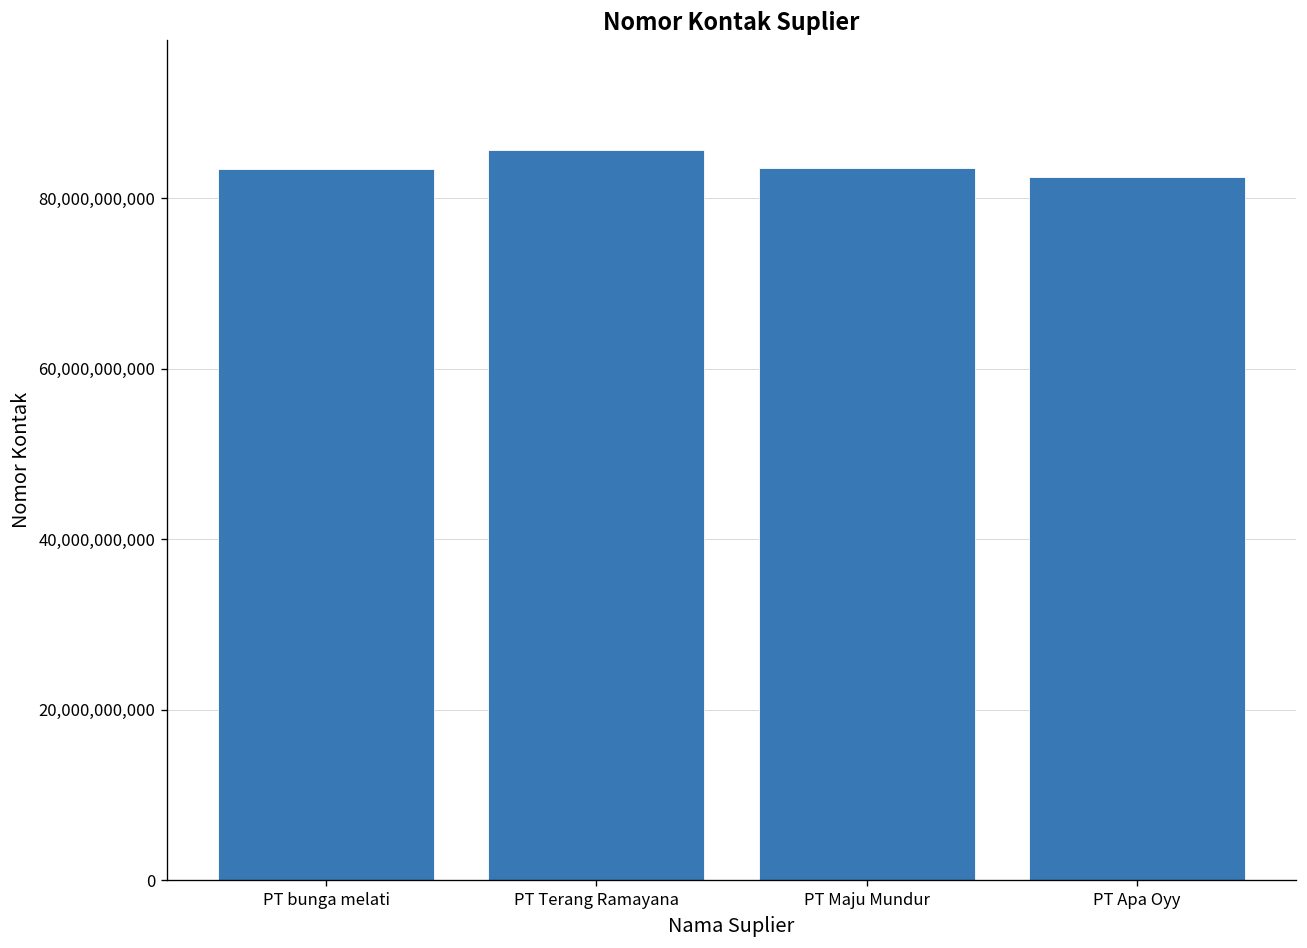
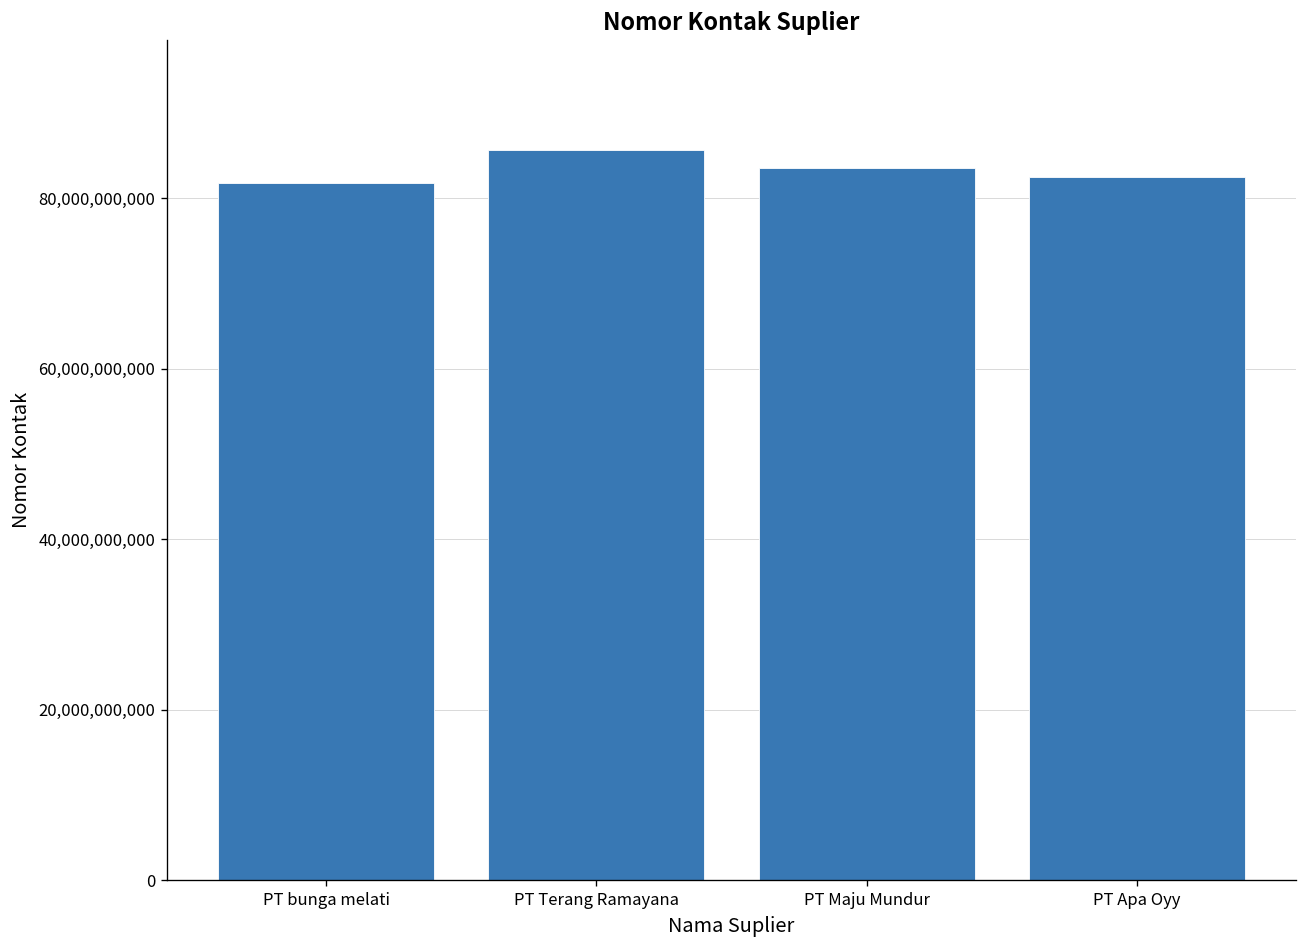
  {
-   "PT bunga melati": "83,000,000,000",
+   "PT bunga melati": "82,000,000,000",
    "PT Terang Ramayana": "86,000,000,000",
    "PT Maju Mundur": "84,000,000,000",
    "PT Apa Oyy": "82,000,000,000"
  }
